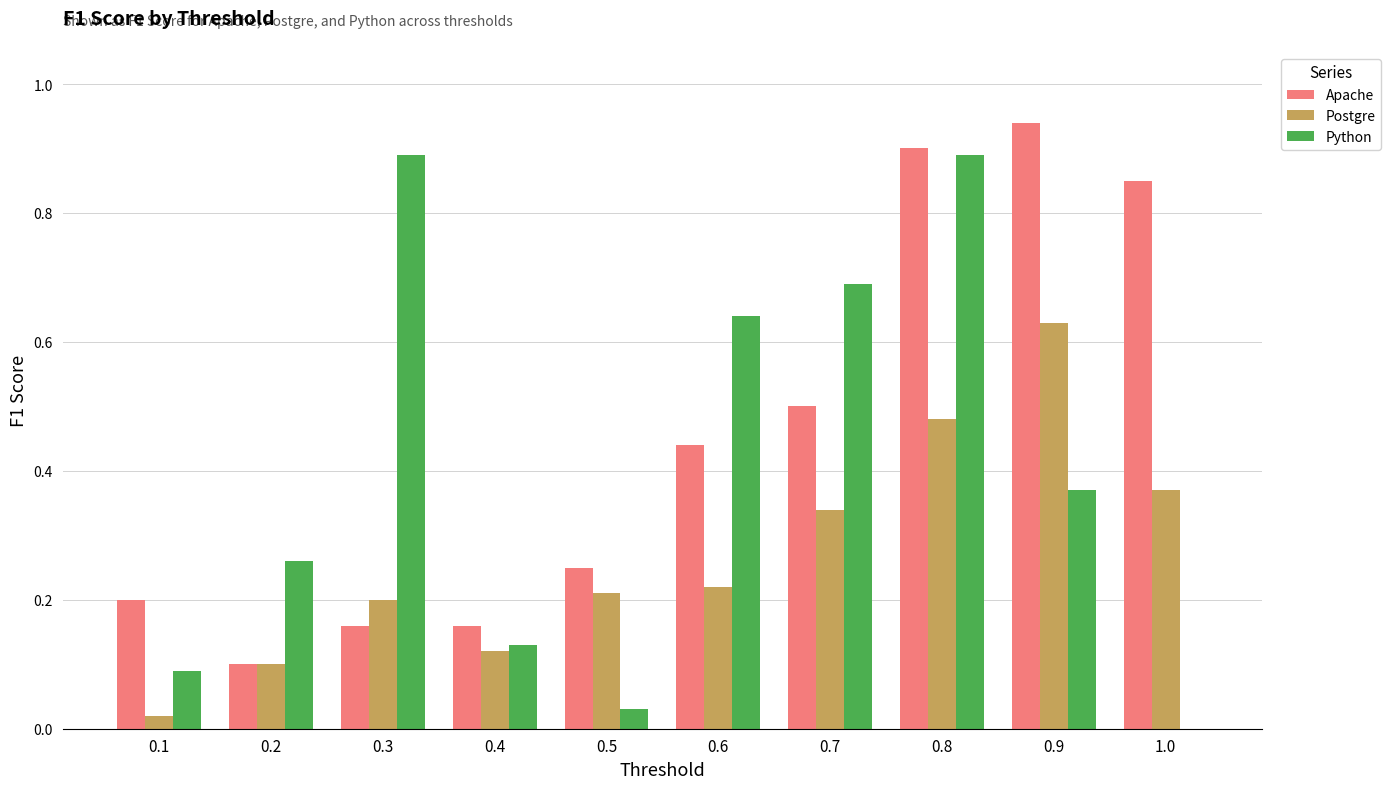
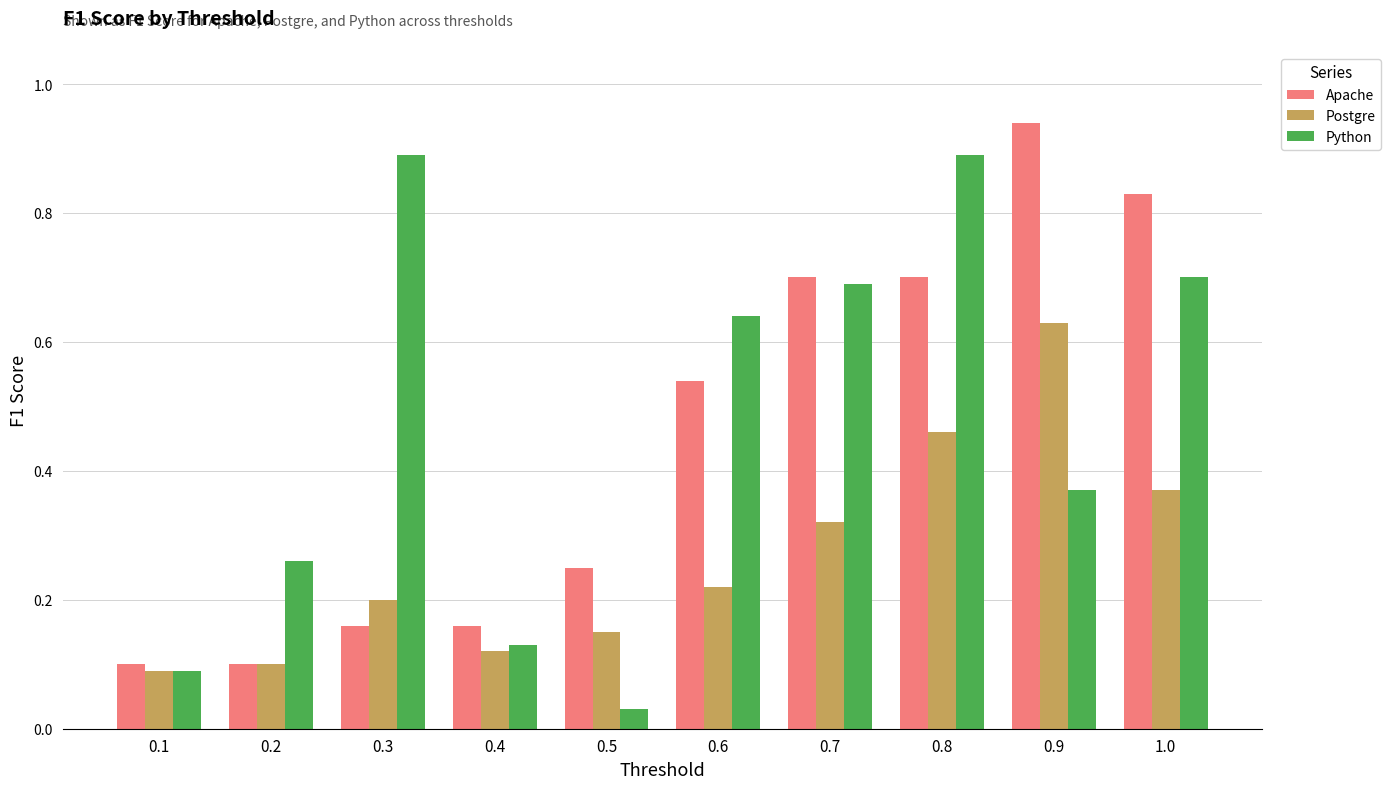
  {
    "Apache": {
-     "0.1": 0.2,
+     "0.1": 0.1,
      "0.2": 0.10,
      "0.3": 0.16,
      "0.4": 0.16,
      "0.5": 0.25,
-     "0.6": 0.44,
-     "0.7": 0.5,
-     "0.8": 0.9,
+     "0.6": 0.54,
+     "0.7": 0.7,
+     "0.8": 0.7,
      "0.9": 0.94,
-     "1.0": 0.85
+     "1.0": 0.83
    },
    "Postgre": {
-     "0.1": 0.02,
+     "0.1": 0.09,
      "0.2": 0.10,
      "0.3": 0.20,
      "0.4": 0.12,
-     "0.5": 0.21,
+     "0.5": 0.15,
      "0.6": 0.22,
-     "0.7": 0.34,
-     "0.8": 0.48,
+     "0.7": 0.32,
+     "0.8": 0.46,
      "0.9": 0.63,
      "1.0": 0.37
    },
    "Python": {
      "0.1": 0.09,
      "0.2": 0.26,
      "0.3": 0.89,
      "0.4": 0.13,
      "0.5": 0.03,
      "0.6": 0.64,
      "0.7": 0.69,
      "0.8": 0.89,
      "0.9": 0.37,
-     "1.0": 0.0
+     "1.0": 0.7
    }
  }
